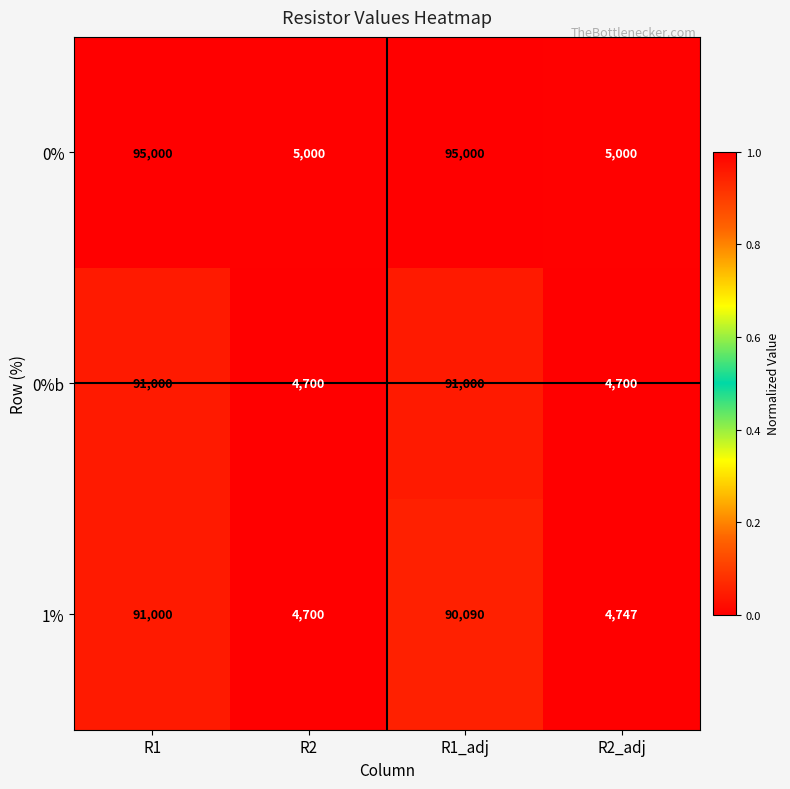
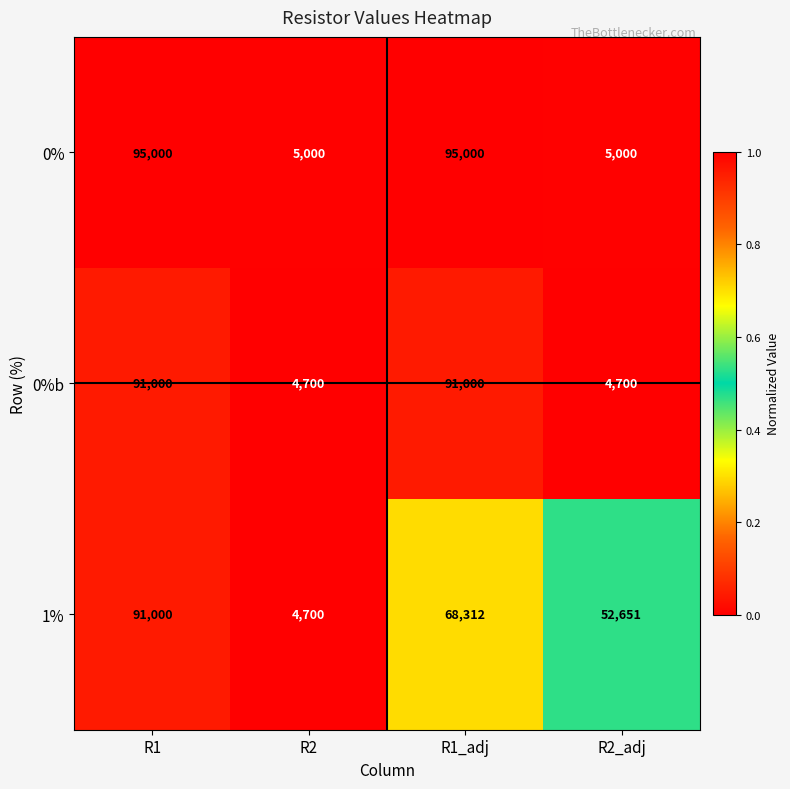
  {
    "0%": {
      "R1": "95,000",
      "R2": "5,000",
      "R1_adj": "95,000",
      "R2_adj": "5,000"
    },
    "0%b": {
      "R1": "91,000",
      "R2": "4,700",
      "R1_adj": "91,000",
      "R2_adj": "4,700"
    },
    "1%": {
      "R1": "91,000",
      "R2": "4,700",
-     "R1_adj": "90,090",
-     "R2_adj": "4,747"
+     "R1_adj": "68,312",
+     "R2_adj": "52,651"
    }
  }
